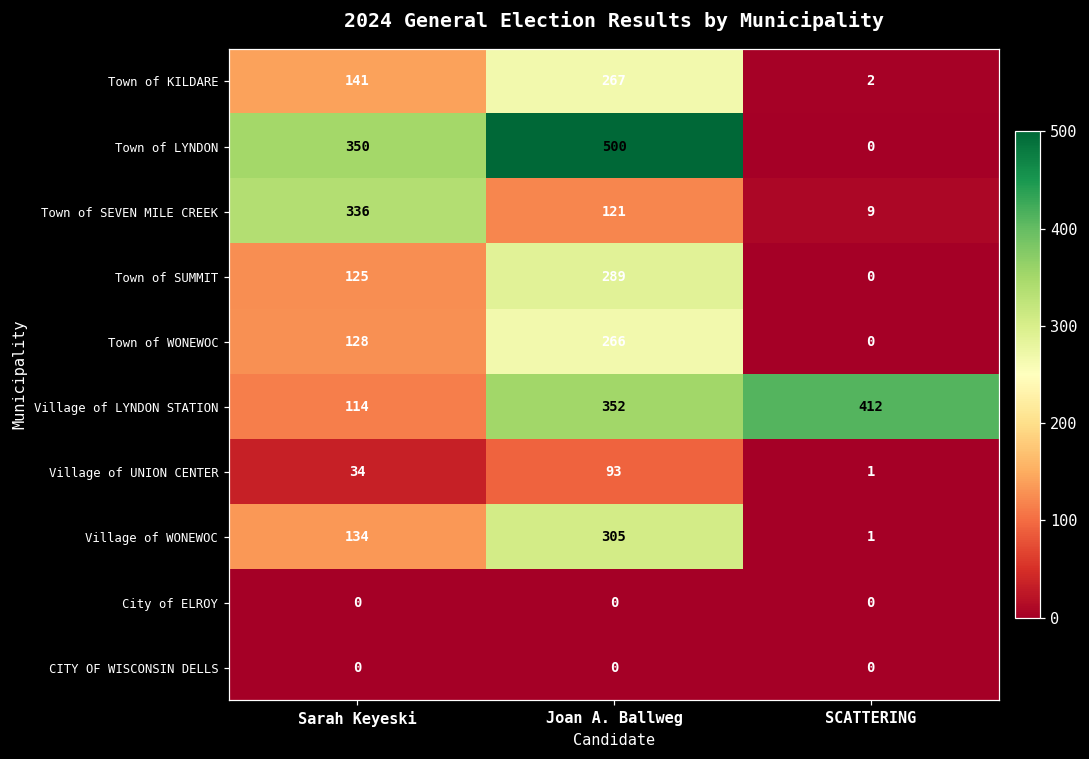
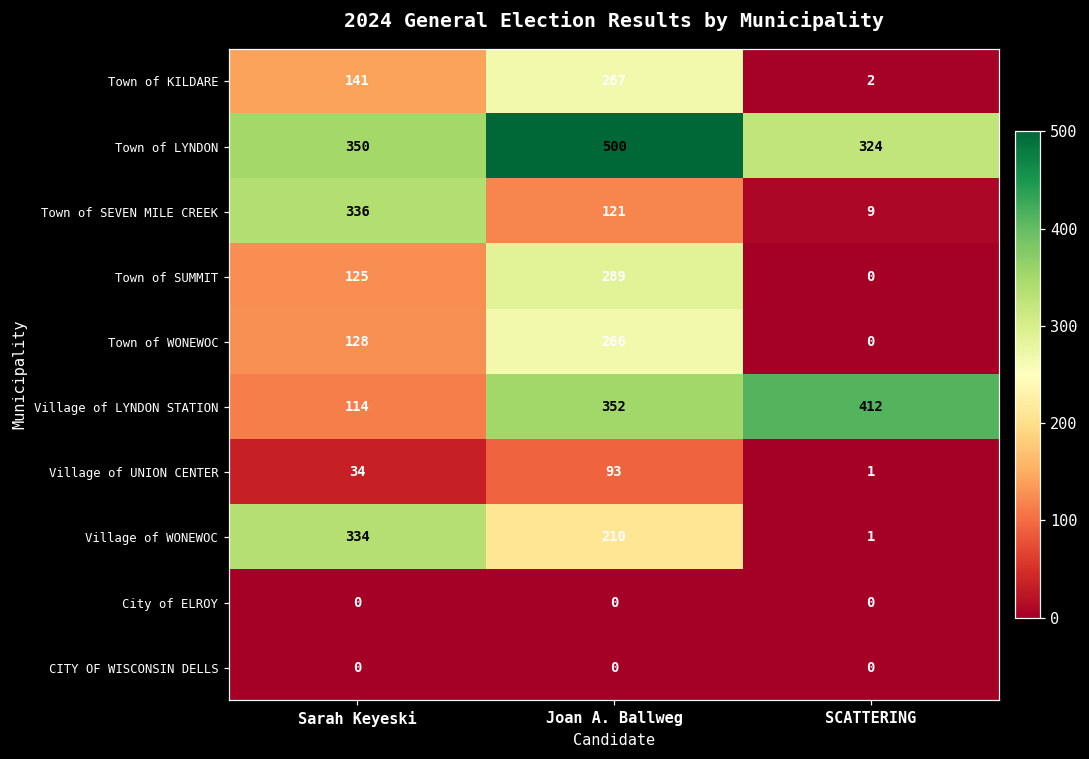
  {
    "Town of KILDARE": {
      "Sarah Keyeski": 141,
      "Joan A. Ballweg": 267,
      "SCATTERING": 2
    },
    "Town of LYNDON": {
      "Sarah Keyeski": 350,
      "Joan A. Ballweg": 500,
-     "SCATTERING": 0
+     "SCATTERING": 324
    },
    "Town of SEVEN MILE CREEK": {
      "Sarah Keyeski": 336,
      "Joan A. Ballweg": 121,
      "SCATTERING": 9
    },
    "Town of SUMMIT": {
      "Sarah Keyeski": 125,
      "Joan A. Ballweg": 289,
      "SCATTERING": 0
    },
    "Town of WONEWOC": {
      "Sarah Keyeski": 128,
      "Joan A. Ballweg": 266,
      "SCATTERING": 0
    },
    "Village of LYNDON STATION": {
      "Sarah Keyeski": 114,
      "Joan A. Ballweg": 352,
      "SCATTERING": 412
    },
    "Village of UNION CENTER": {
      "Sarah Keyeski": 34,
      "Joan A. Ballweg": 93,
      "SCATTERING": 1
    },
    "Village of WONEWOC": {
-     "Sarah Keyeski": 134,
-     "Joan A. Ballweg": 305,
+     "Sarah Keyeski": 334,
+     "Joan A. Ballweg": 210,
      "SCATTERING": 1
    },
    "City of ELROY": {
      "Sarah Keyeski": 0,
      "Joan A. Ballweg": 0,
      "SCATTERING": 0
    },
    "CITY OF WISCONSIN DELLS": {
      "Sarah Keyeski": 0,
      "Joan A. Ballweg": 0,
      "SCATTERING": 0
    }
  }
